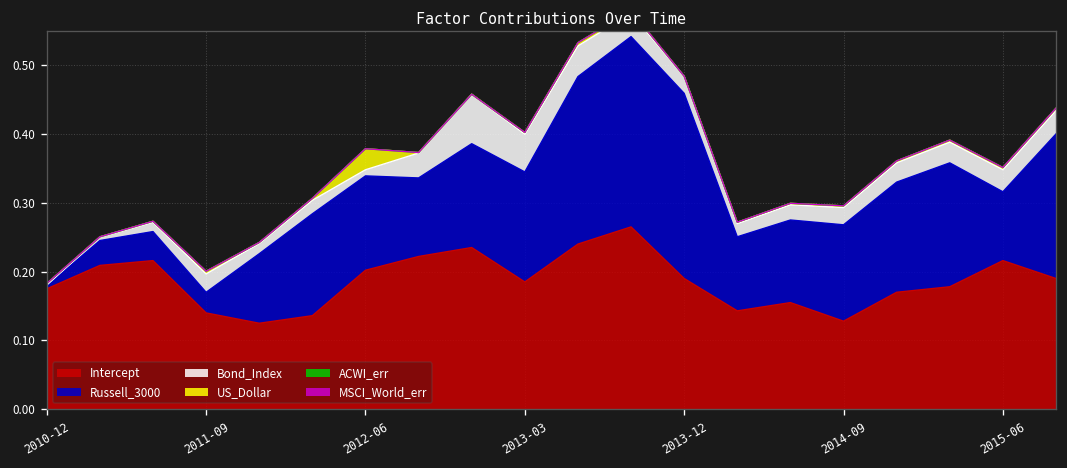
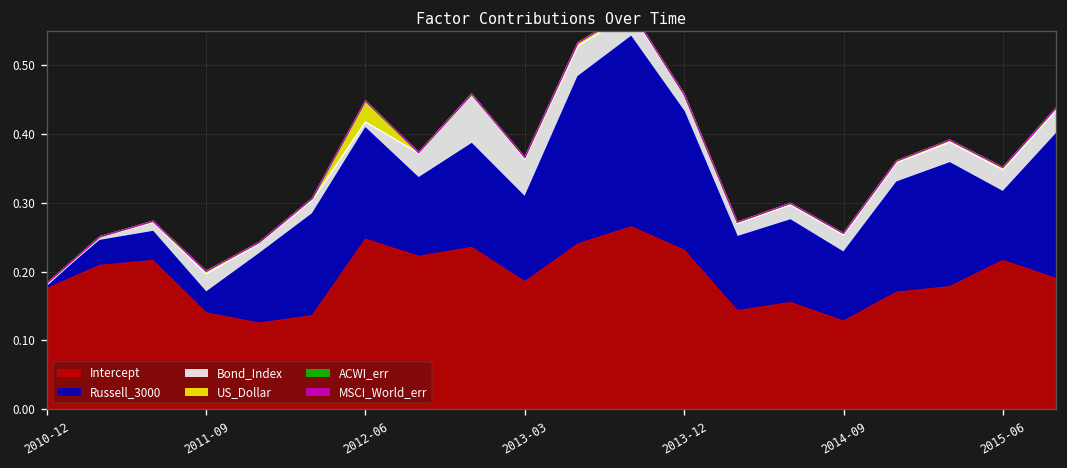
  {
    "Intercept": {
      "2010-12": 0.18,
      "2011-09": 0.14,
-     "2012-06": 0.20,
+     "2012-06": 0.25,
      "2013-03": 0.19,
-     "2013-12": 0.19,
+     "2013-12": 0.23,
      "2014-09": 0.13,
      "2015-06": 0.22
    },
    "Russell_3000": {
      "2011-09": 0.03,
-     "2012-06": 0.14,
-     "2013-03": 0.16,
-     "2013-12": 0.27,
-     "2014-09": 0.14,
+     "2012-06": 0.16,
+     "2013-03": 0.12,
+     "2013-12": 0.20,
+     "2014-09": 0.10,
      "2015-06": 0.10
    },
    "Bond_Index": {
      "2012-06": 0.01
    }
  }
